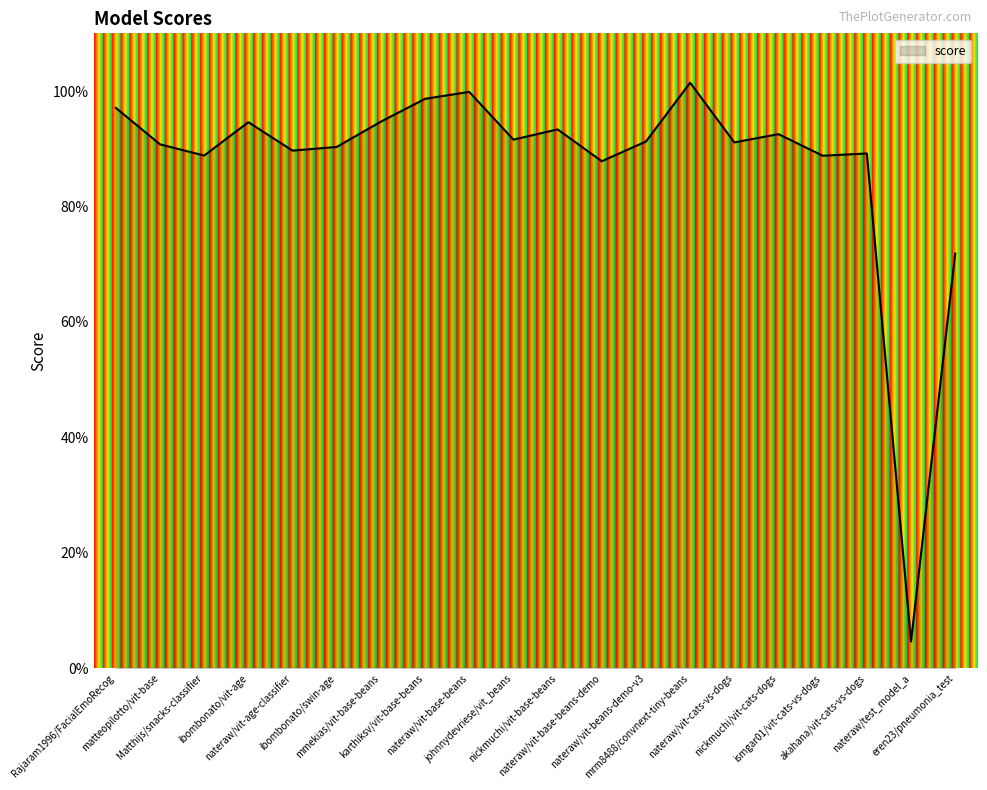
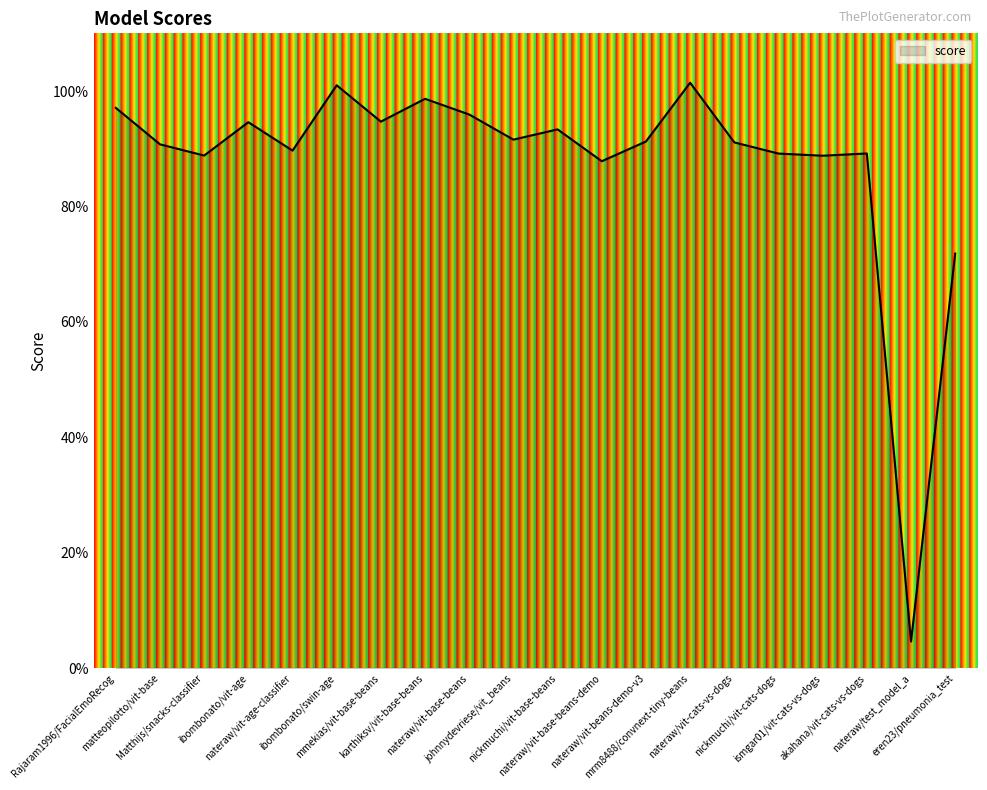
  {
    "Rajaram1996/FacialEmoRecog": "97%",
    "matteopilotto/vit-base": "91%",
    "Matthijs/snacks-classifier": "89%",
    "ibombonato/vit-age": "95%",
    "nateraw/vit-age-classifier": "90%",
-   "ibombonato/swin-age": "90%",
+   "ibombonato/swin-age": "101%",
    "mmekias/vit-base-beans": "95%",
    "karthiksv/vit-base-beans": "99%",
-   "nateraw/vit-base-beans": "100%",
+   "nateraw/vit-base-beans": "96%",
    "johnnydevriese/vit_beans": "92%",
    "nickmuchi/vit-base-beans": "93%",
    "nateraw/vit-base-beans-demo": "88%",
    "nateraw/vit-beans-demo-v3": "91%",
    "mrm8488/convnext-tiny-beans": "101%",
    "nateraw/vit-cats-vs-dogs": "91%",
-   "nickmuchi/vit-cats-dogs": "93%",
+   "nickmuchi/vit-cats-dogs": "89%",
    "ismgar01/vit-cats-vs-dogs": "89%",
    "akahana/vit-cats-vs-dogs": "89%",
    "nateraw/test_model_a": "5%",
    "eren23/pneumonia_test": "72%"
  }
